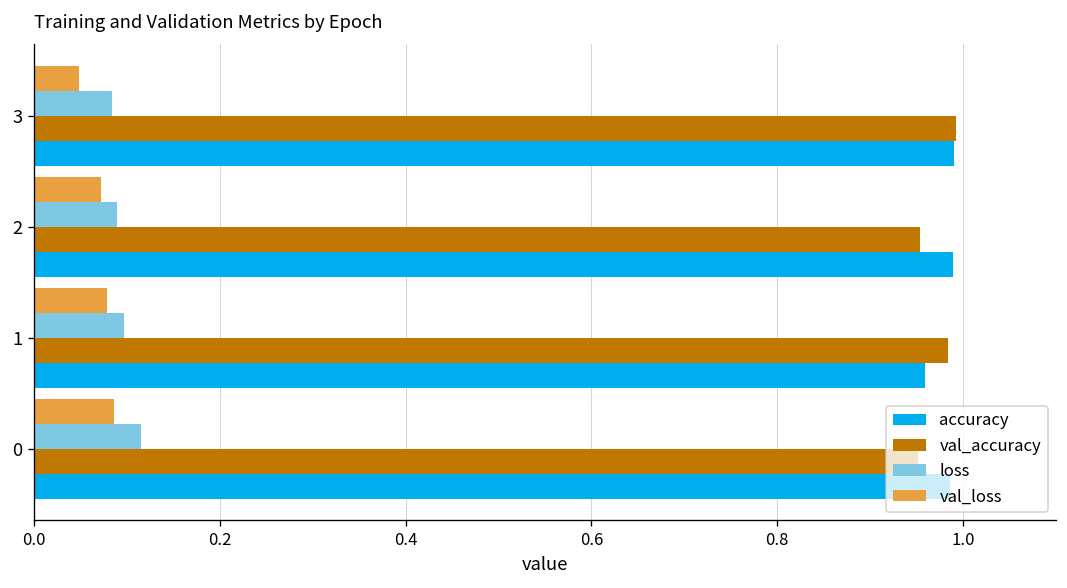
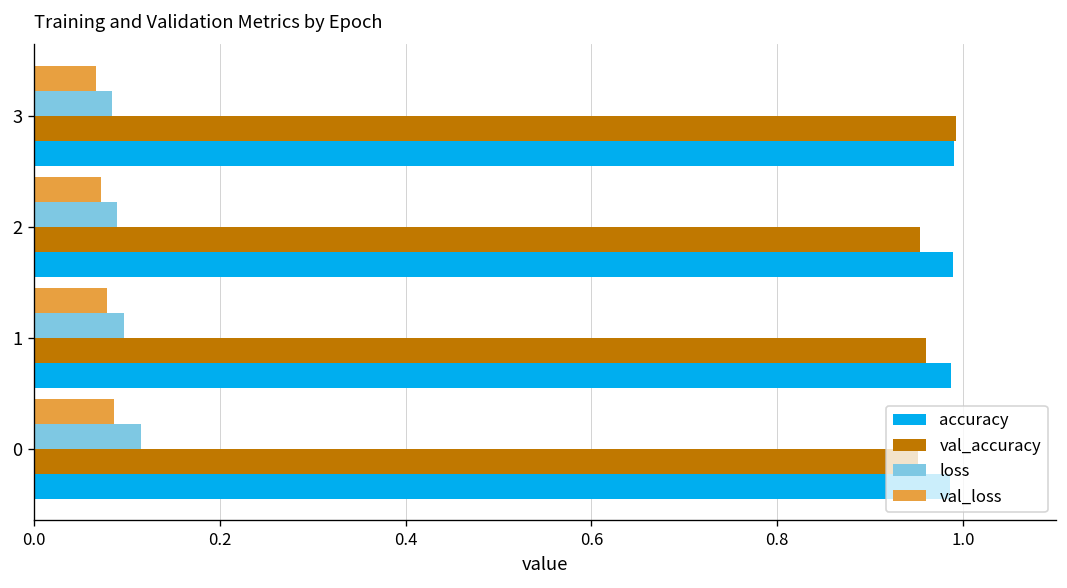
  {
    "accuracy": {
      "3": 0.99,
      "2": 0.99,
-     "1": 0.96
+     "1": 0.99
    },
    "val_accuracy": {
      "3": 0.99,
      "2": 0.95,
-     "1": 0.98
+     "1": 0.96
    },
    "loss": {
      "3": 0.08,
      "2": 0.09,
      "1": 0.10,
      "0": 0.12
    },
    "val_loss": {
-     "3": 0.05,
+     "3": 0.07,
      "2": 0.07,
      "1": 0.08,
      "0": 0.09
    }
  }
